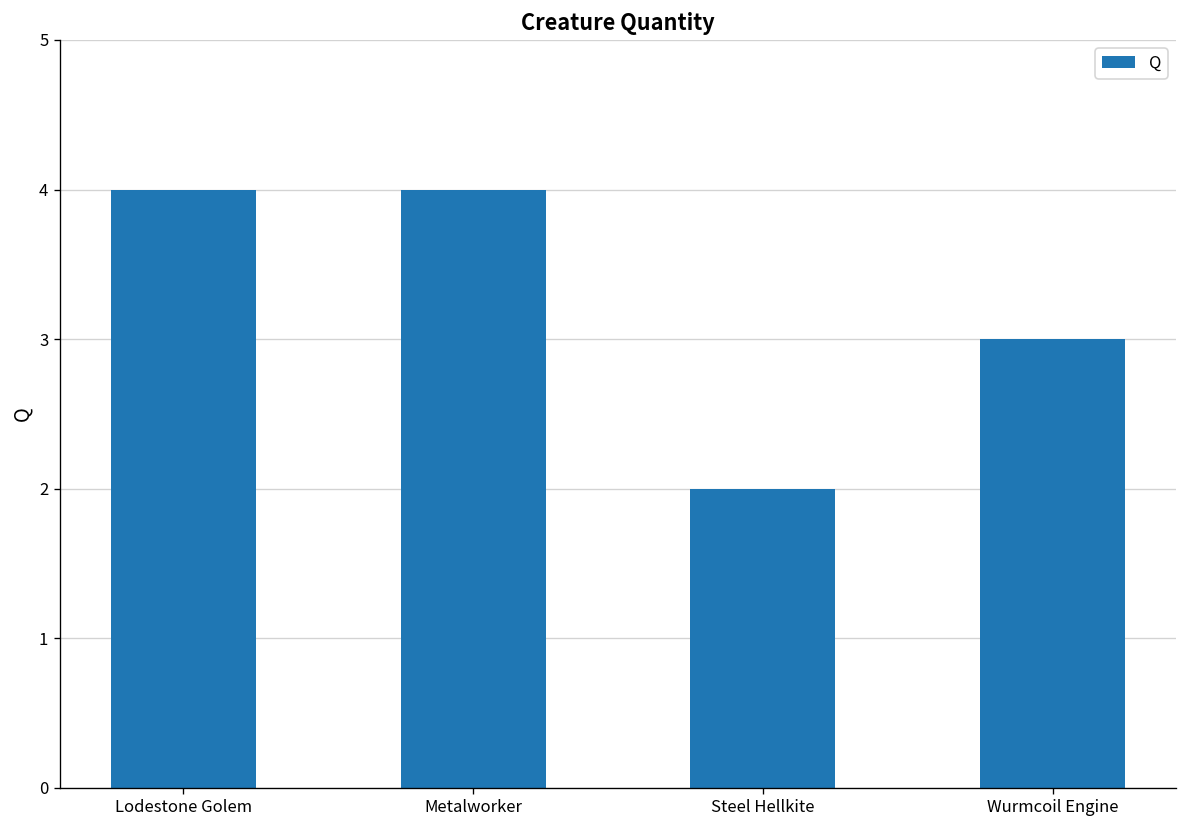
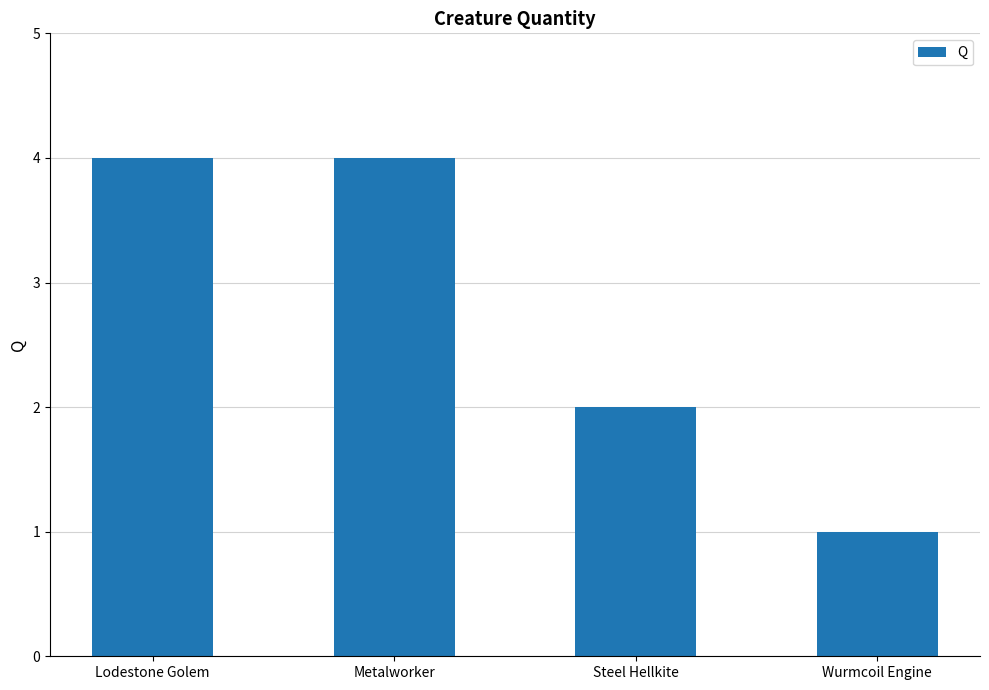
  {
    "Lodestone Golem": 4,
    "Metalworker": 4,
    "Steel Hellkite": 2,
-   "Wurmcoil Engine": 3
+   "Wurmcoil Engine": 1
  }
